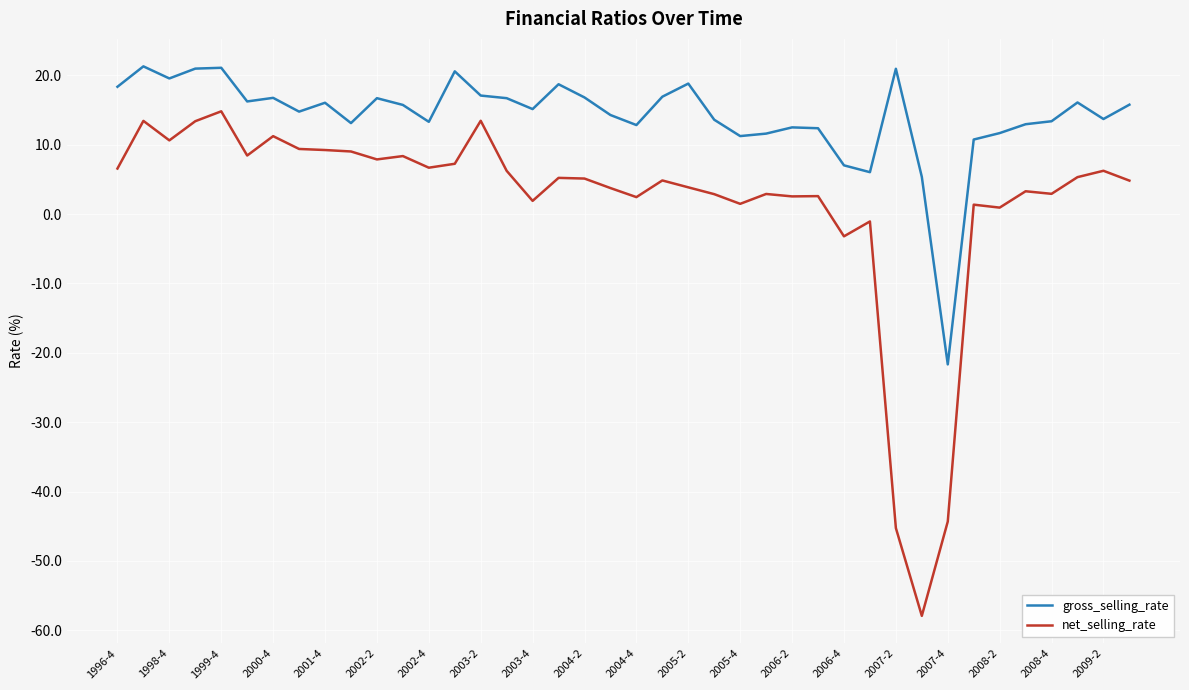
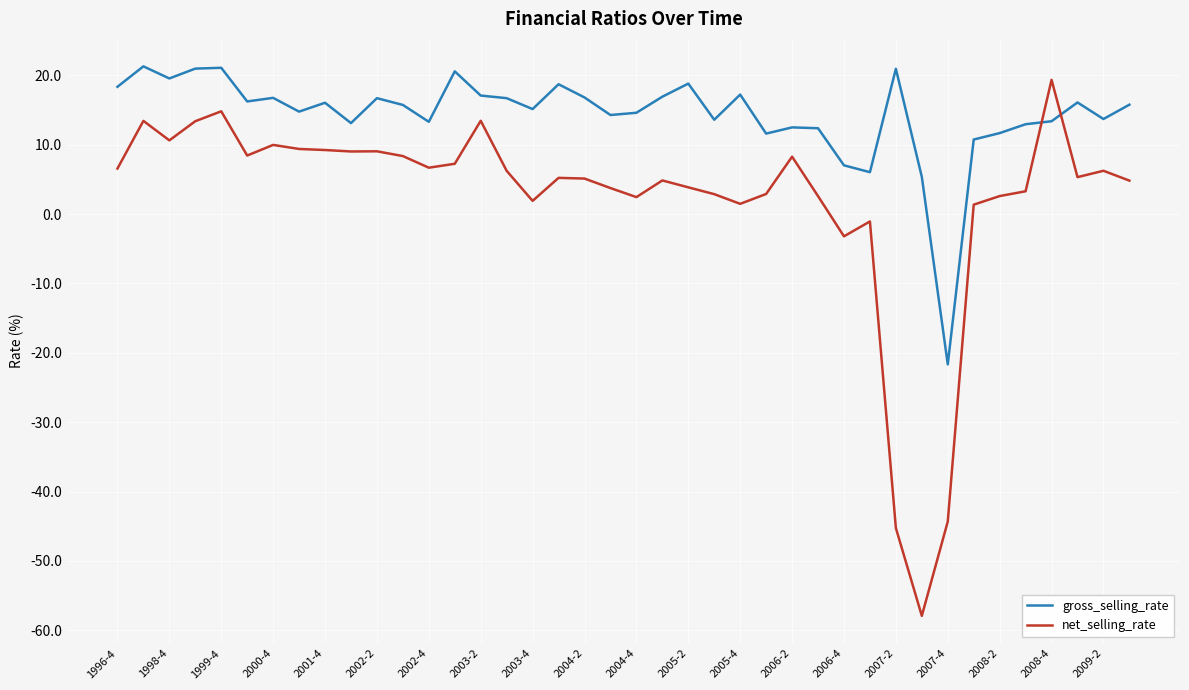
  {
    "gross_selling_rate": {
      "1996-4": 18,
      "1998-4": 20,
      "1999-4": 21,
      "2000-4": 17,
      "2001-4": 16,
      "2002-2": 17,
      "2002-4": 13,
      "2003-2": 17,
      "2003-4": 15,
      "2004-2": 17,
-     "2004-4": 13,
+     "2004-4": 15,
      "2005-2": 19,
-     "2005-4": 11,
+     "2005-4": 17,
      "2006-2": 12,
      "2006-4": 7,
      "2007-2": 21,
      "2007-4": -22,
      "2008-2": 12,
      "2008-4": 13,
      "2009-2": 14
    },
    "net_selling_rate": {
      "1996-4": 7,
      "1998-4": 11,
      "1999-4": 15,
-     "2000-4": 11,
+     "2000-4": 10,
      "2001-4": 9,
-     "2002-2": 8,
+     "2002-2": 9,
      "2002-4": 7,
      "2003-2": 13,
      "2003-4": 2,
      "2004-2": 5,
      "2004-4": 2,
      "2005-2": 4,
      "2005-4": 1,
-     "2006-2": 3,
+     "2006-2": 8,
      "2006-4": -3,
      "2007-2": -45,
      "2007-4": -44,
-     "2008-2": 1,
-     "2008-4": 3,
+     "2008-2": 3,
+     "2008-4": 19,
      "2009-2": 6
    }
  }
